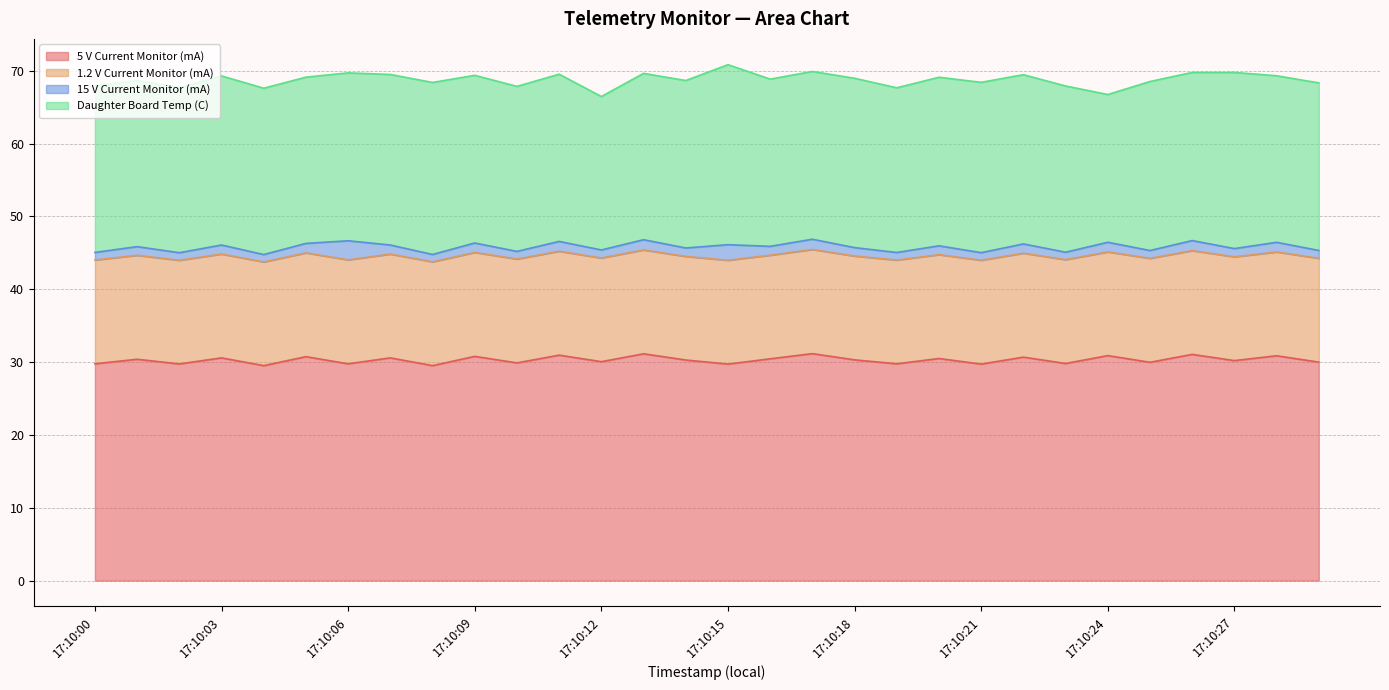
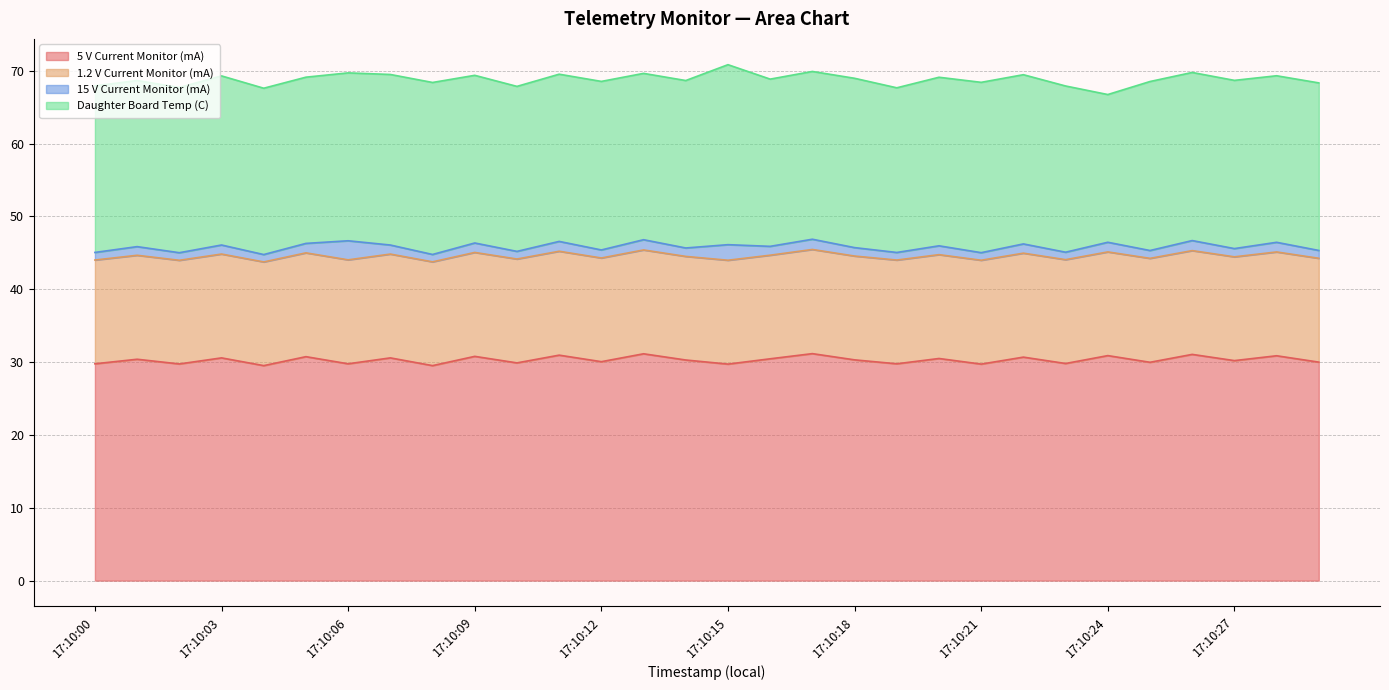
  {
    "15 V Current Monitor (mA)": {
      "17:10:00": 1,
      "17:10:03": 1,
      "17:10:06": 3,
      "17:10:09": 1,
      "17:10:12": 1,
      "17:10:15": 2,
      "17:10:18": 1,
      "17:10:21": 1,
      "17:10:24": 1,
      "17:10:27": 1
    },
    "Daughter Board Temp (C)": {
      "17:10:03": 23,
      "17:10:06": 23,
      "17:10:09": 23,
-     "17:10:12": 21,
+     "17:10:12": 23,
      "17:10:15": 25,
      "17:10:18": 23,
      "17:10:21": 23,
      "17:10:24": 20,
-     "17:10:27": 24
+     "17:10:27": 23
    }
  }
